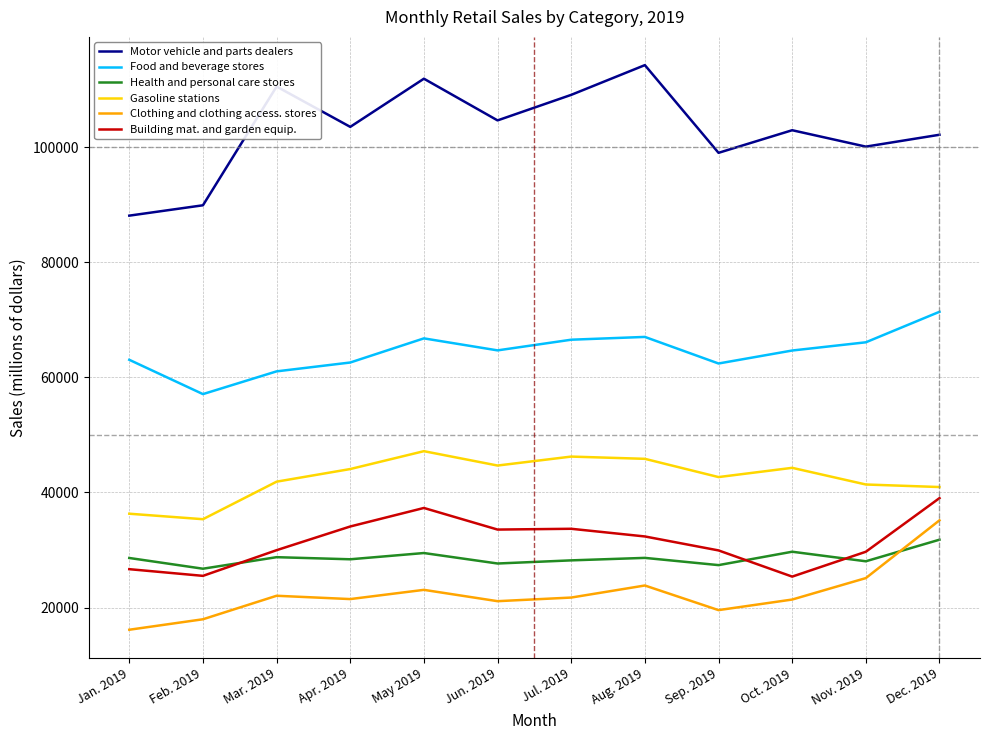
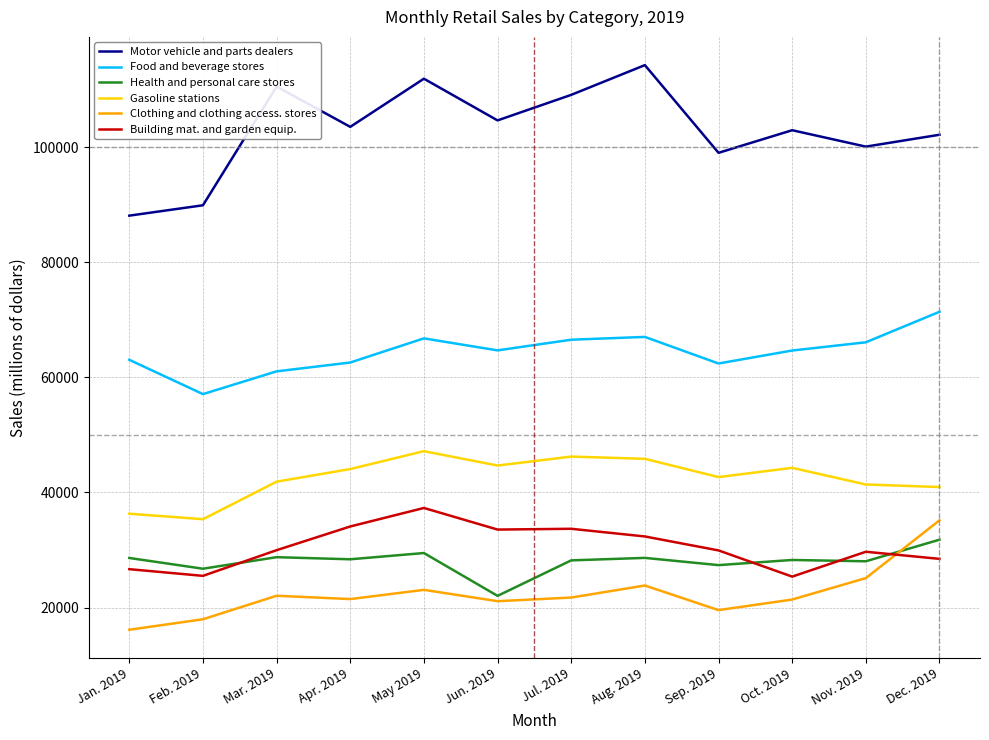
  {
    "Motor vehicle and parts dealers": {
      "Jan. 2019": 88000,
      "Feb. 2019": 90000,
      "Apr. 2019": 104000,
      "May 2019": 112000,
      "Jun. 2019": 105000,
      "Jul. 2019": 109000,
      "Aug. 2019": 114000,
      "Sep. 2019": 99000,
      "Oct. 2019": 103000,
      "Nov. 2019": 100000,
      "Dec. 2019": 102000
    },
    "Food and beverage stores": {
      "Jan. 2019": 63000,
      "Feb. 2019": 57000,
      "Mar. 2019": 61000,
      "Apr. 2019": 63000,
      "May 2019": 67000,
      "Jun. 2019": 65000,
      "Jul. 2019": 67000,
      "Aug. 2019": 67000,
      "Sep. 2019": 62000,
      "Oct. 2019": 65000,
      "Nov. 2019": 66000,
      "Dec. 2019": 71000
    },
    "Health and personal care stores": {
      "Jan. 2019": 29000,
      "Feb. 2019": 27000,
      "Mar. 2019": 29000,
      "Apr. 2019": 28000,
      "May 2019": 29000,
-     "Jun. 2019": 28000,
+     "Jun. 2019": 22000,
      "Jul. 2019": 28000,
      "Aug. 2019": 29000,
      "Sep. 2019": 27000,
-     "Oct. 2019": 30000,
+     "Oct. 2019": 28000,
      "Nov. 2019": 28000,
      "Dec. 2019": 32000
    },
    "Building mat. and garden equip.": {
      "Jan. 2019": 27000,
      "Feb. 2019": 26000,
      "Mar. 2019": 30000,
      "Apr. 2019": 34000,
      "May 2019": 37000,
      "Jun. 2019": 34000,
      "Jul. 2019": 34000,
      "Aug. 2019": 32000,
      "Sep. 2019": 30000,
      "Oct. 2019": 25000,
      "Nov. 2019": 30000,
-     "Dec. 2019": 39000
+     "Dec. 2019": 28000
    }
  }
